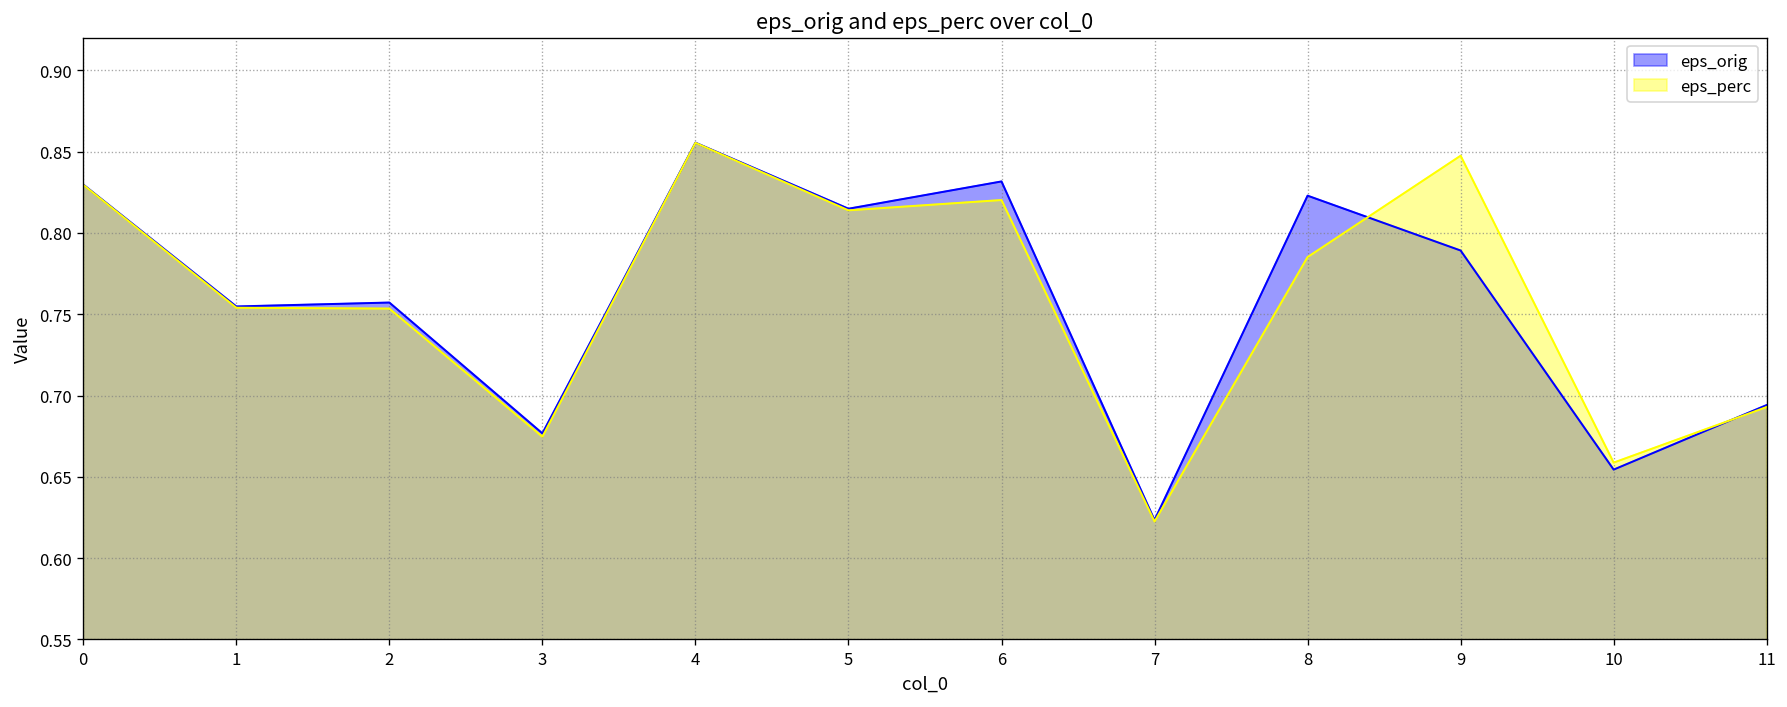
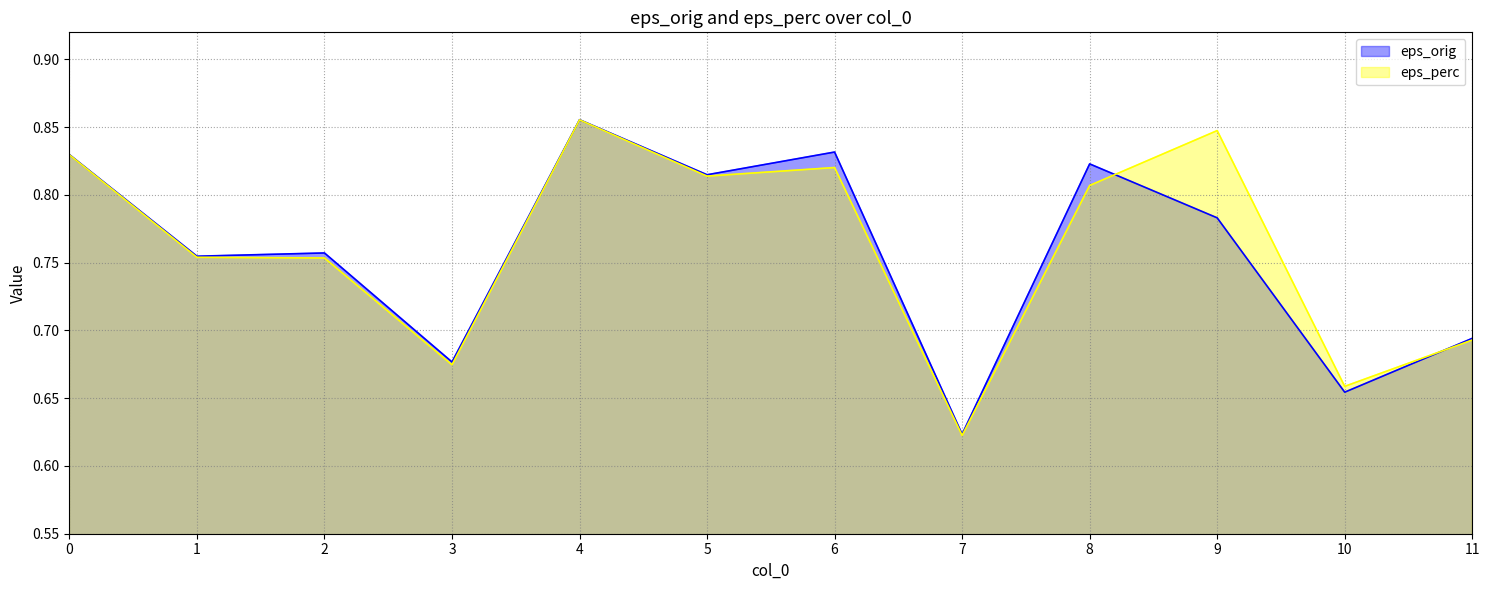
  {
    "eps_orig": {
      "2": 0.757,
      "3": 0.677,
      "6": 0.832,
      "8": 0.823,
-     "9": 0.789,
+     "9": 0.783,
      "10": 0.654
    },
    "eps_perc": {
      "2": 0.753,
      "3": 0.675,
      "6": 0.820,
-     "8": 0.785,
+     "8": 0.807,
      "9": 0.847,
      "10": 0.659
    }
  }
